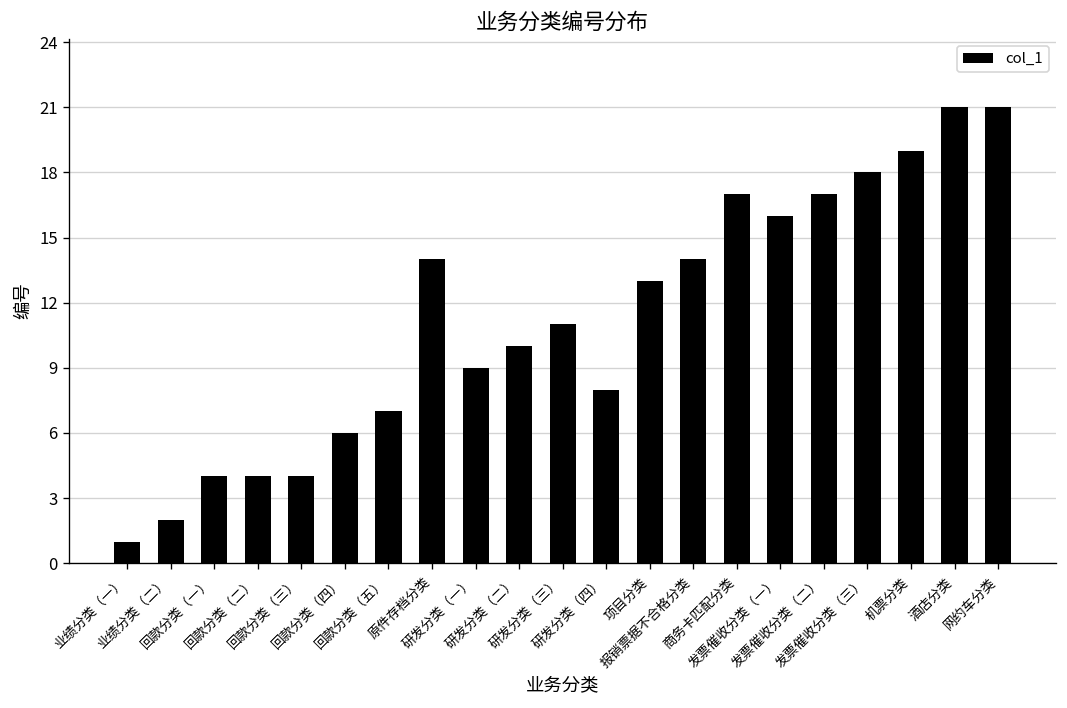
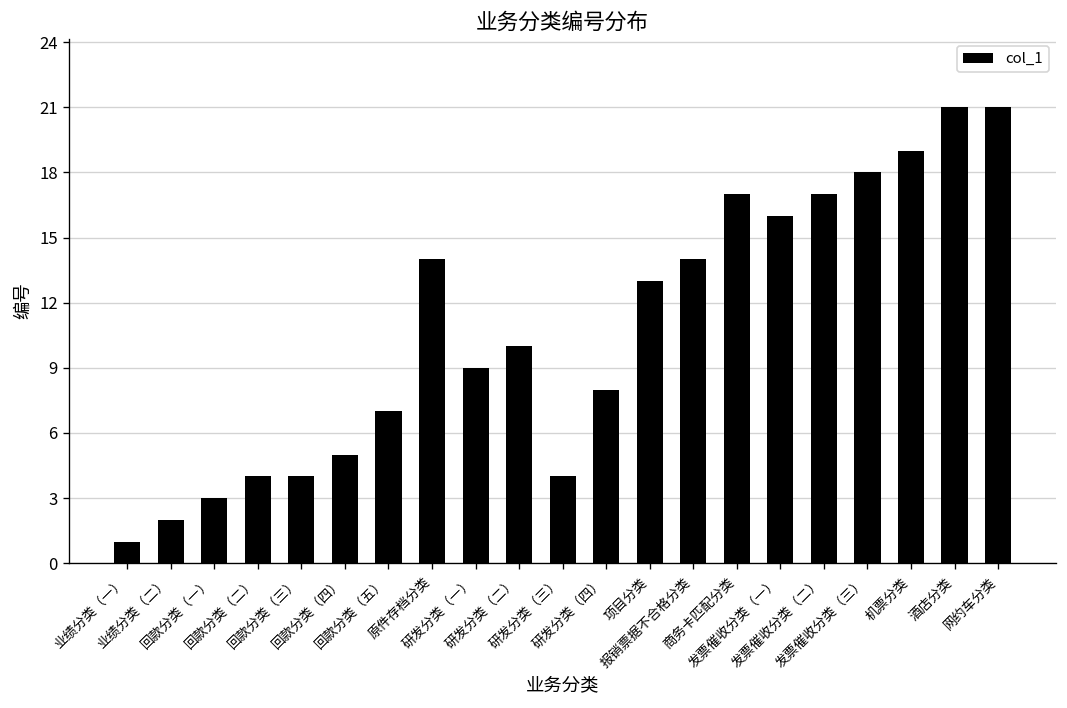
  {
    "业绩分类（一）": 1,
    "业绩分类（二）": 2,
-   "回款分类（一）": 4,
+   "回款分类（一）": 3,
    "回款分类（二）": 4,
    "回款分类（三）": 4,
-   "回款分类（四）": 6,
+   "回款分类（四）": 5,
    "回款分类（五）": 7,
    "原件存档分类": 14,
    "研发分类（一）": 9,
    "研发分类（二）": 10,
-   "研发分类（三）": 11,
+   "研发分类（三）": 4,
    "研发分类（四）": 8,
    "项目分类": 13,
    "报销票据不合格分类": 14,
    "商务卡匹配分类": 17,
    "发票催收分类（一）": 16,
    "发票催收分类（二）": 17,
    "发票催收分类（三）": 18,
    "机票分类": 19,
    "酒店分类": 21,
    "网约车分类": 21
  }
